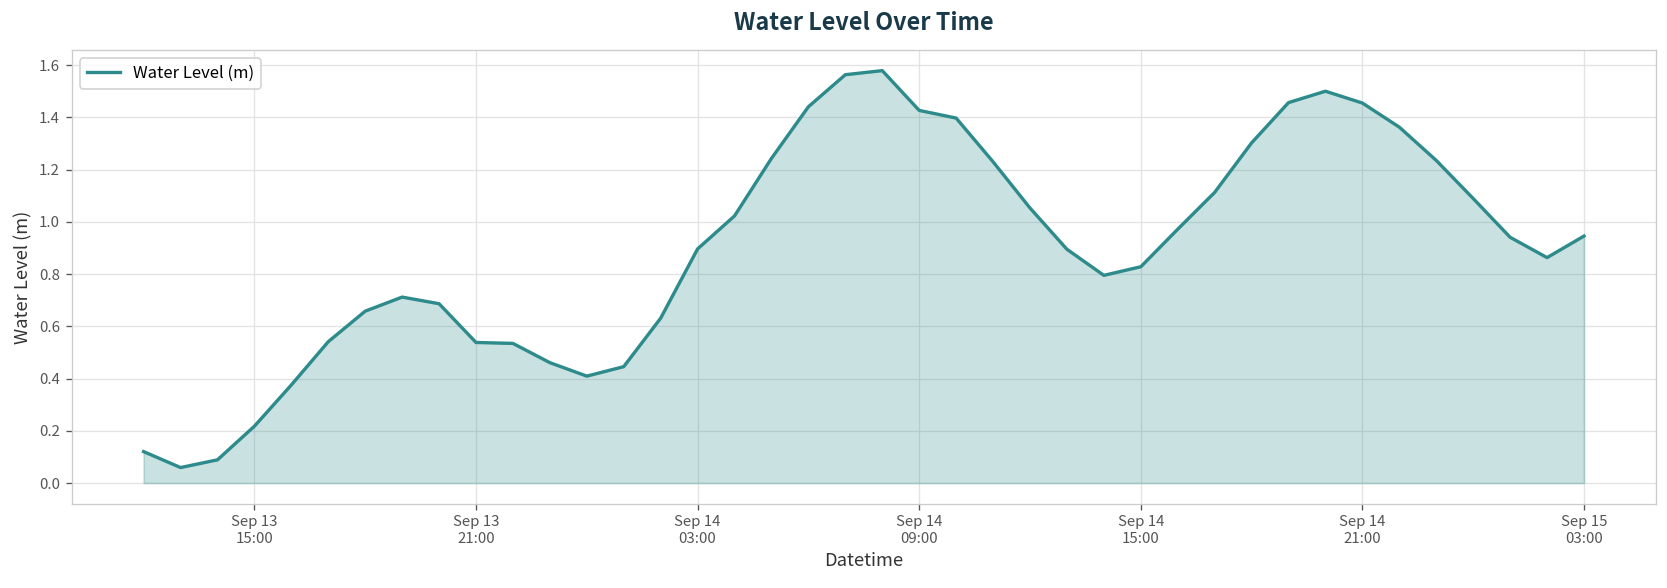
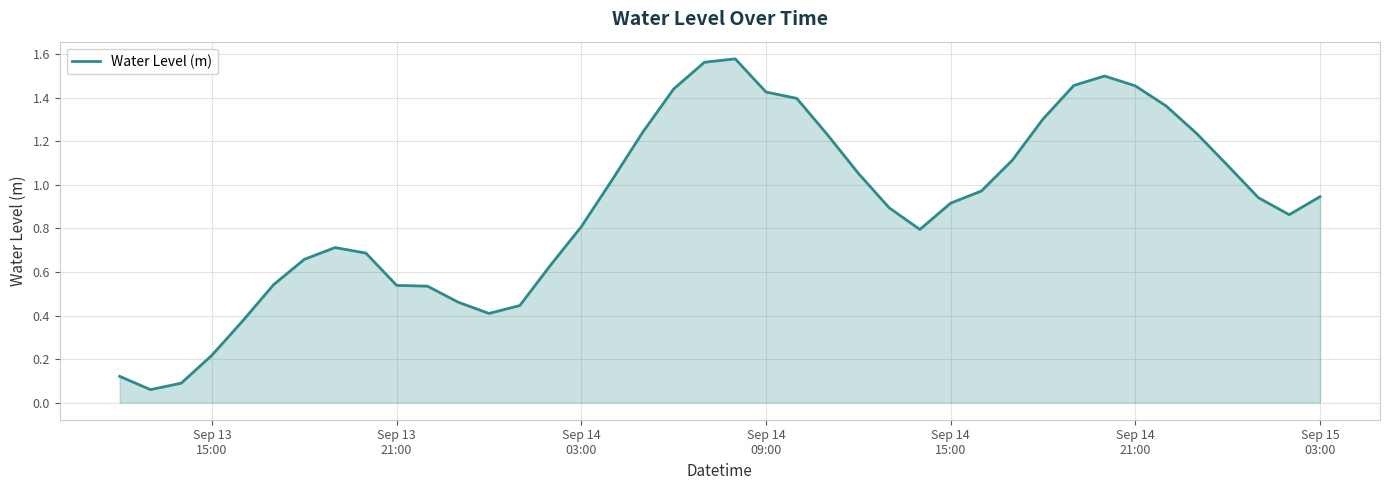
  {
    "Sep 13 15:00": 0.22,
    "Sep 13 21:00": 0.54,
-   "Sep 14 03:00": 0.90,
+   "Sep 14 03:00": 0.81,
    "Sep 14 09:00": 1.43,
-   "Sep 14 15:00": 0.83,
+   "Sep 14 15:00": 0.92,
    "Sep 14 21:00": 1.46,
    "Sep 15 03:00": 0.95
  }
